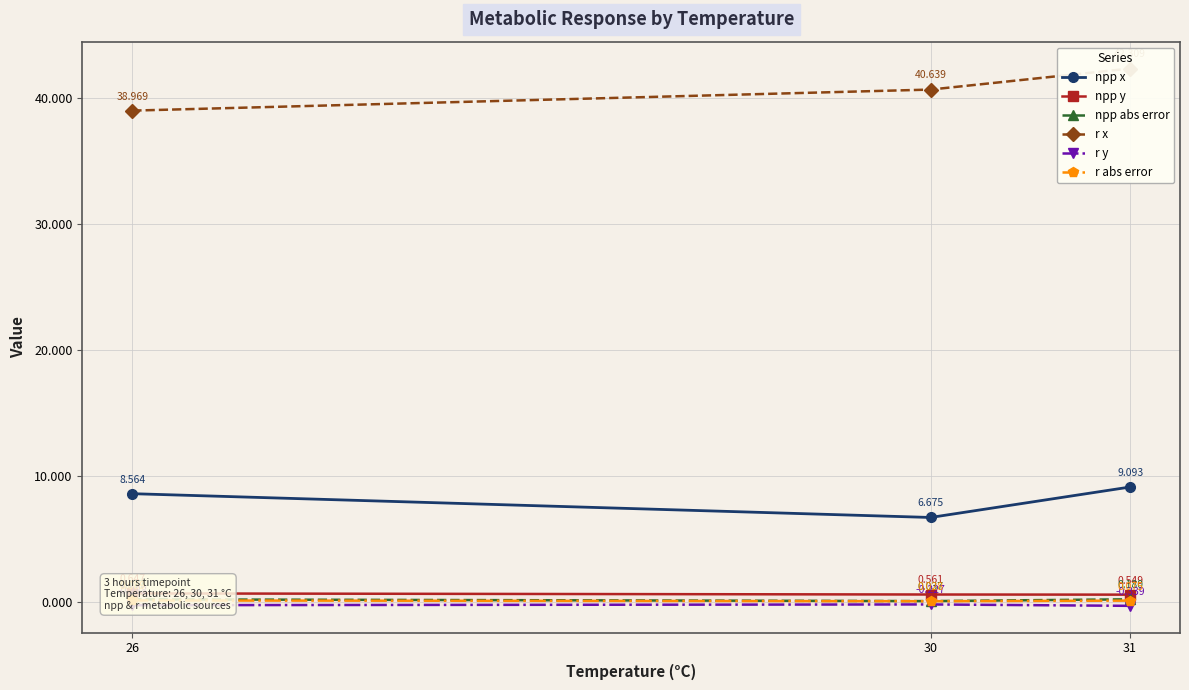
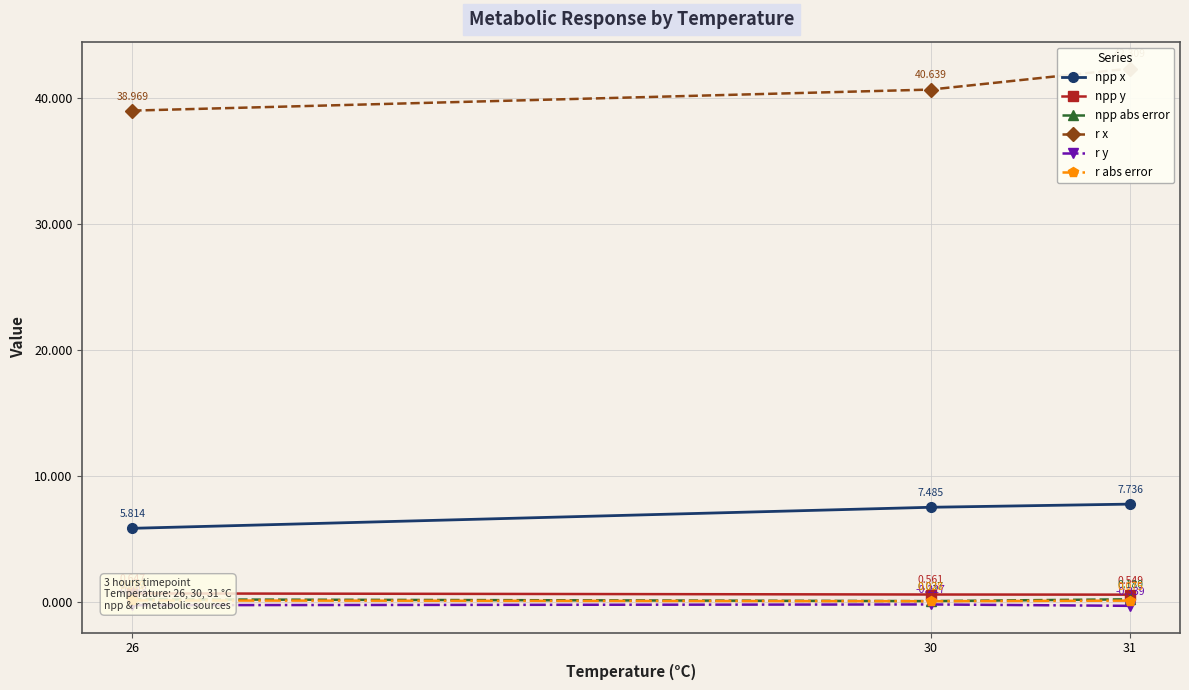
  {
    "npp x": {
-     "26": 8.564,
-     "30": 6.675,
-     "31": 9.093
+     "26": 5.814,
+     "30": 7.485,
+     "31": 7.736
    }
  }
